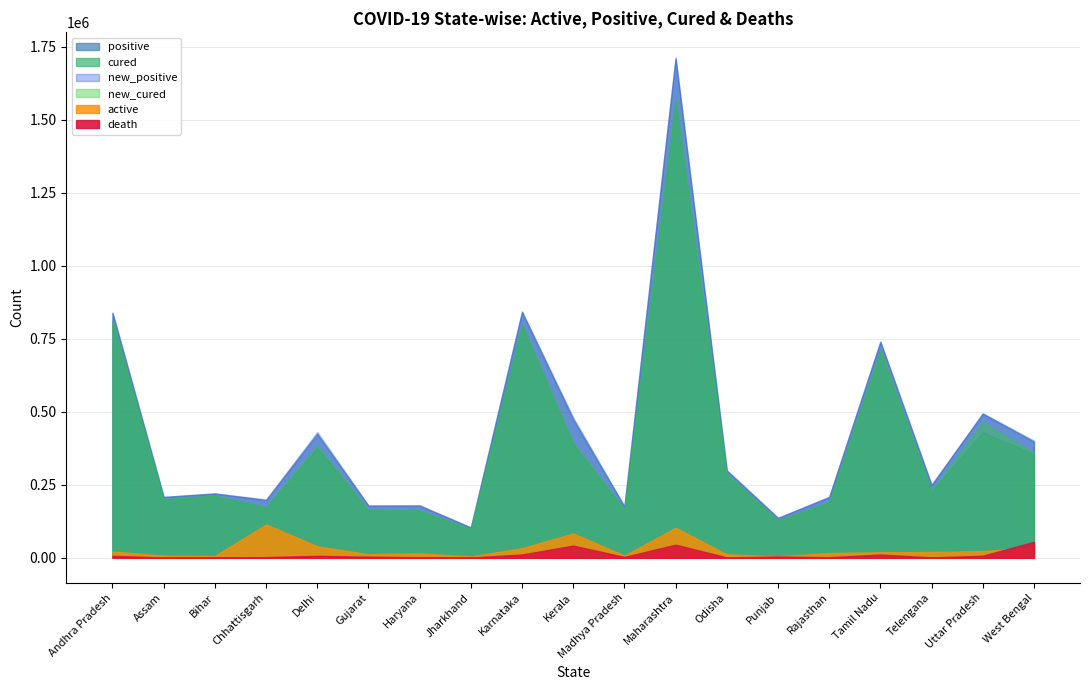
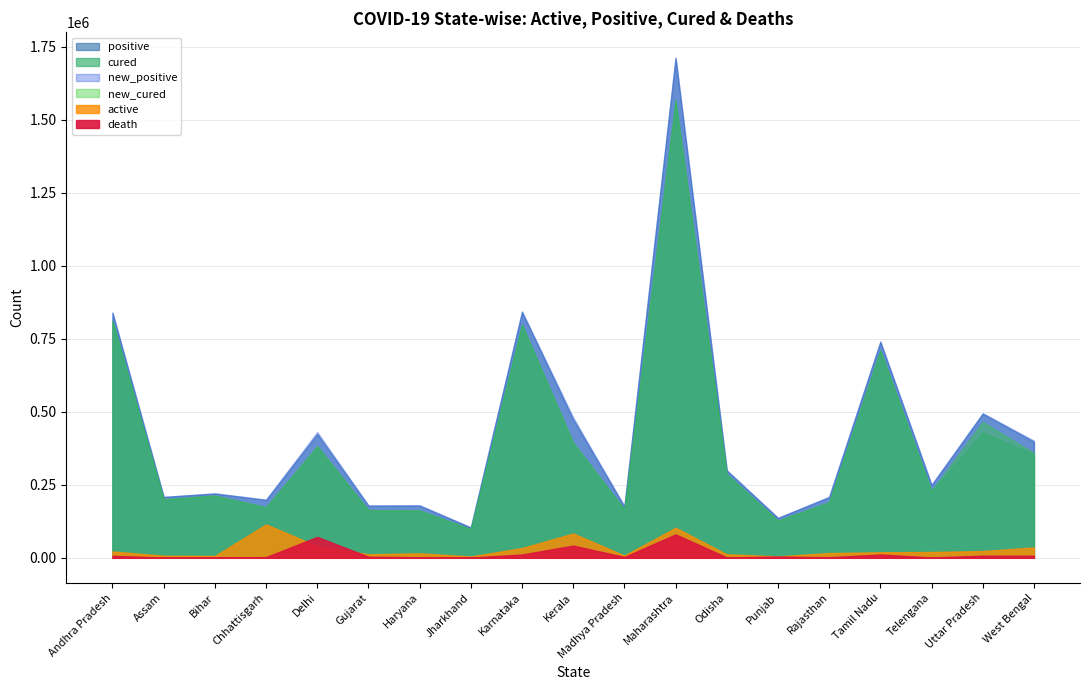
  {
    "cured": {
      "Uttar Pradesh": 430000
    },
    "new_cured": {
      "Uttar Pradesh": 470000
    },
    "active": {
      "Andhra Pradesh": 20000,
      "Chhattisgarh": 110000,
      "Delhi": 40000,
      "Haryana": 20000,
      "Karnataka": 30000,
      "Kerala": 80000,
      "Maharashtra": 100000,
      "Odisha": 10000,
      "Rajasthan": 20000,
      "Telengana": 20000,
      "Uttar Pradesh": 20000,
      "West Bengal": 40000
    },
    "death": {
-     "Delhi": 10000,
+     "Delhi": 70000,
      "Karnataka": 10000,
      "Kerala": 40000,
-     "Maharashtra": 40000,
-     "West Bengal": 50000
+     "Maharashtra": 80000,
+     "West Bengal": 10000
    }
  }
